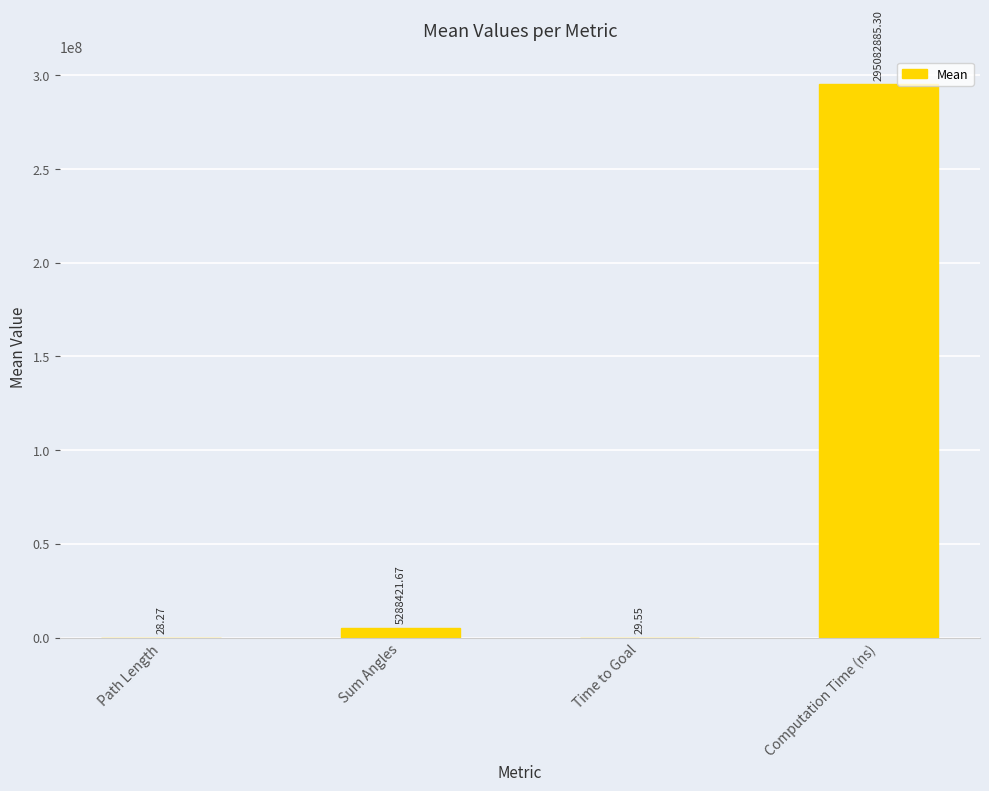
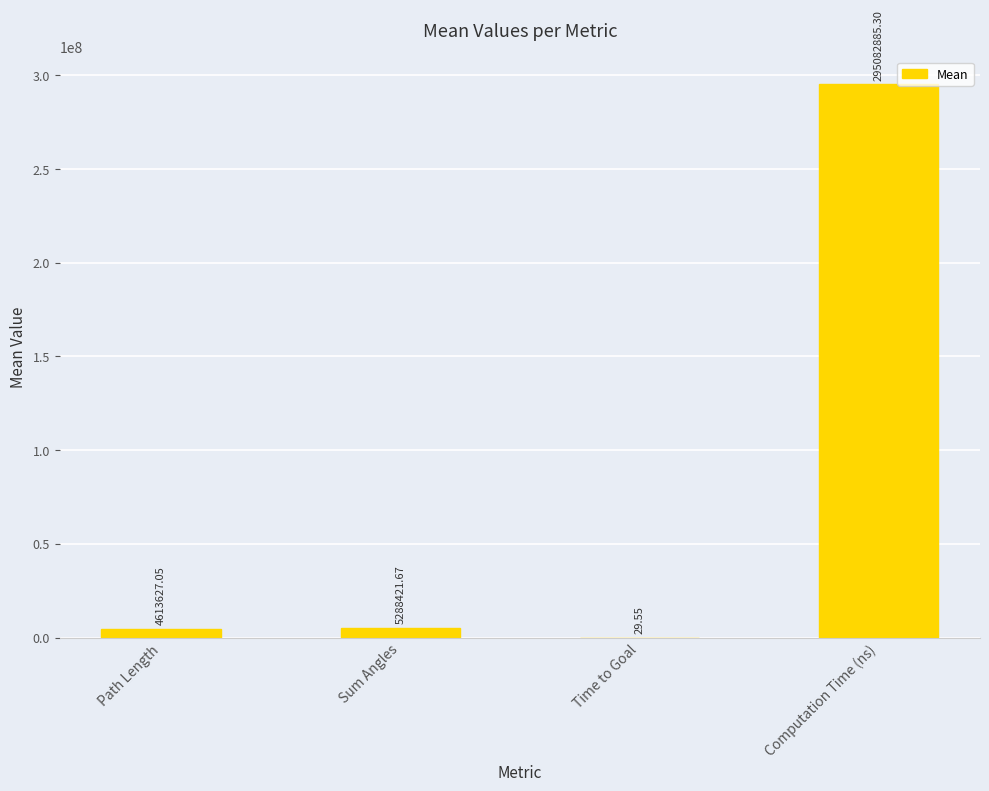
  {
-   "Path Length": 28.27,
+   "Path Length": 4613627.05,
    "Sum Angles": 5288421.67,
    "Time to Goal": 29.55,
    "Computation Time (ns)": 295082885.30
  }
